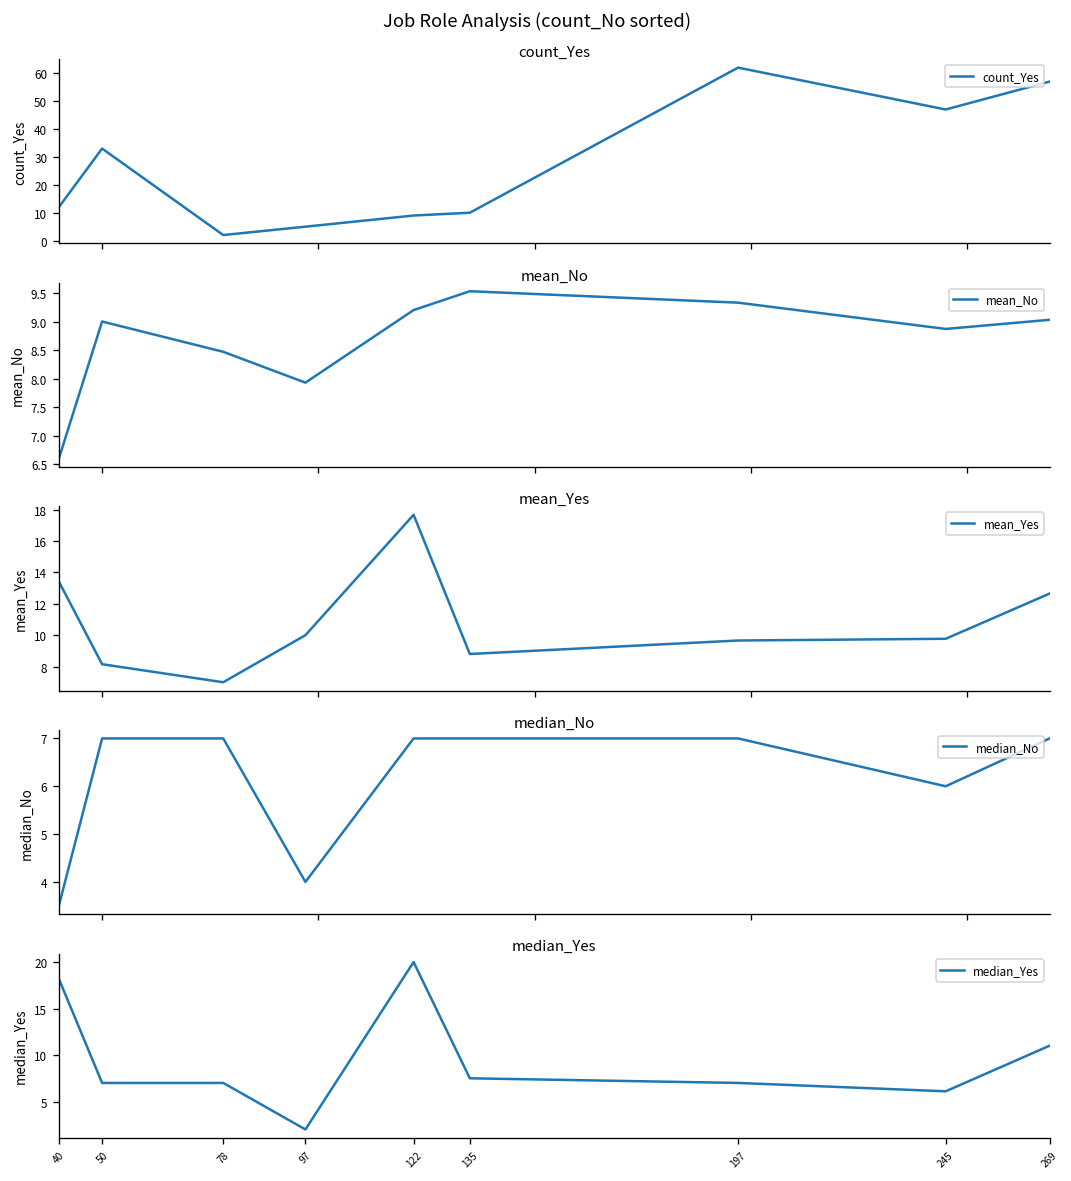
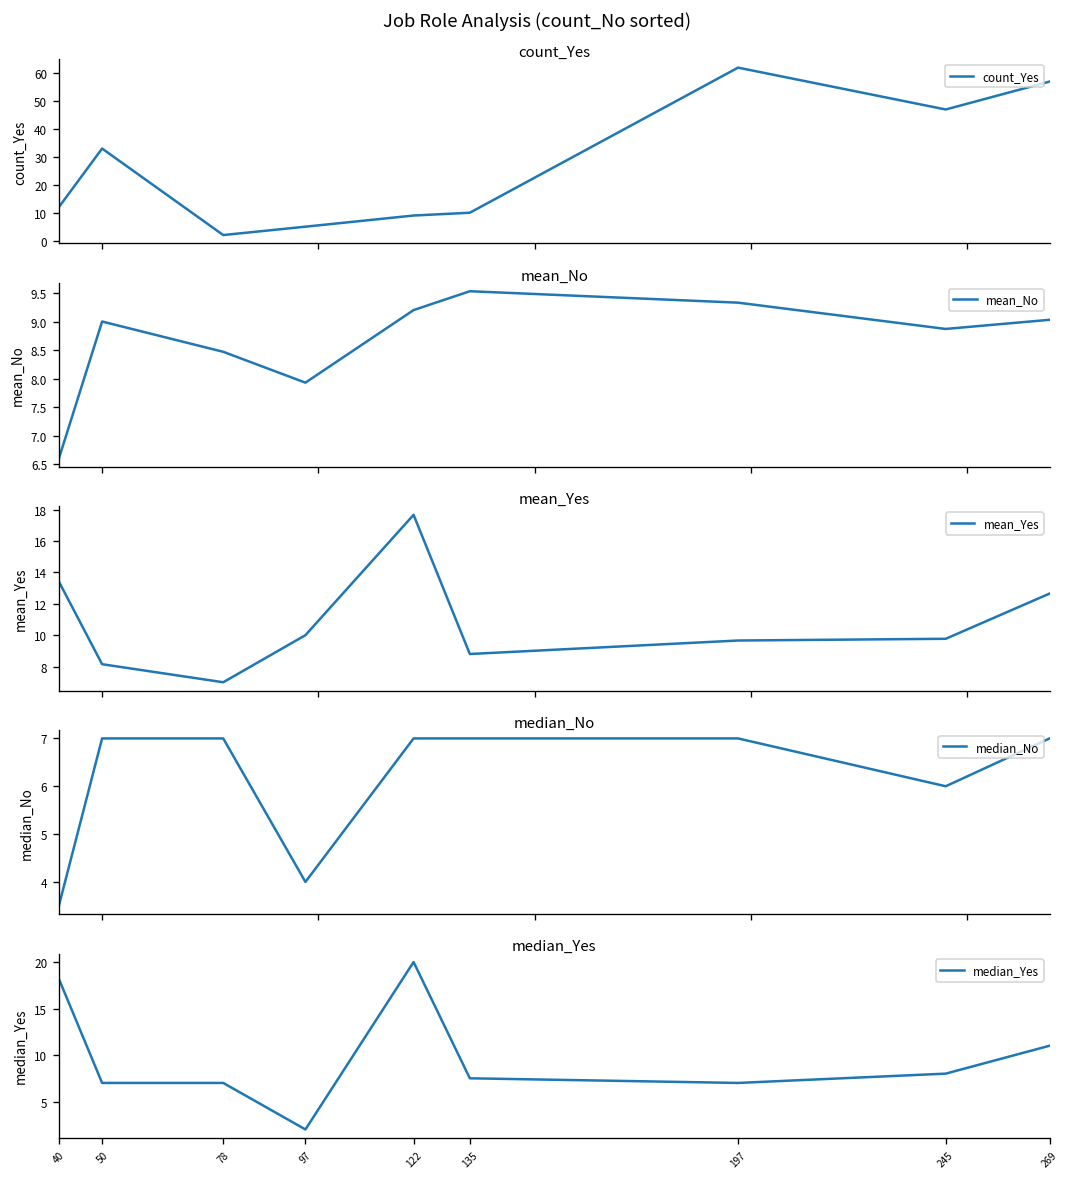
  {
    "median_Yes": {
      "40": 18,
      "50": 7,
      "78": 7,
      "97": 2,
      "122": 20,
      "135": 8,
      "197": 7,
-     "245": 6,
+     "245": 8,
      "269": 11
    }
  }
